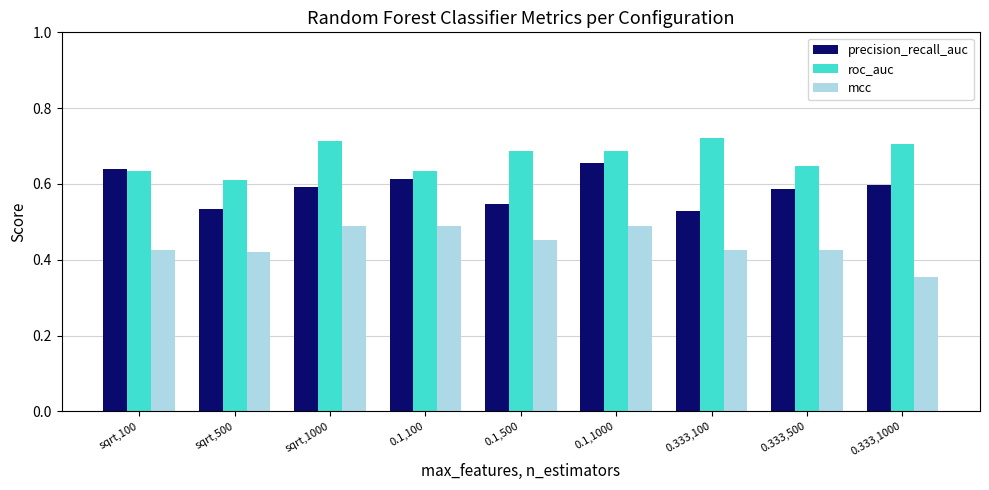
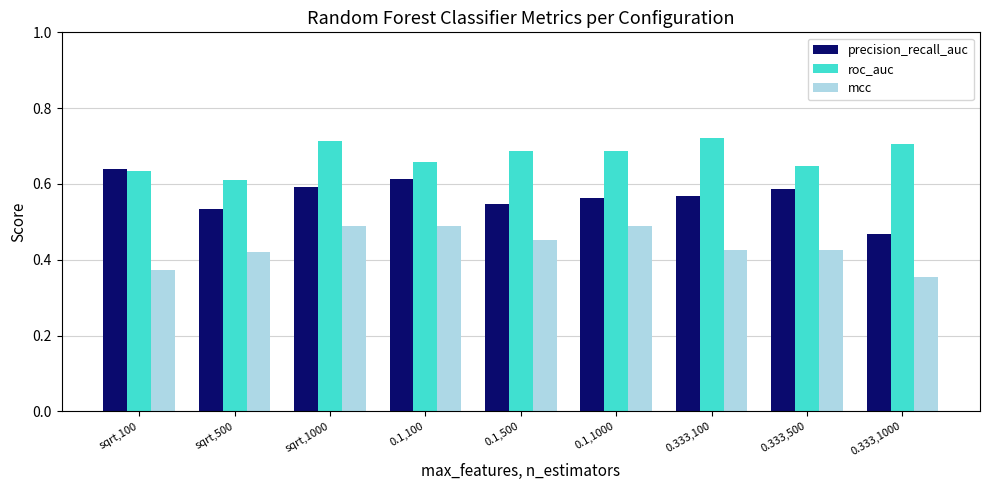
  {
    "precision_recall_auc": {
      "sqrt,100": 0.64,
      "sqrt,500": 0.53,
      "sqrt,1000": 0.59,
      "0.1,100": 0.61,
      "0.1,500": 0.55,
-     "0.1,1000": 0.65,
-     "0.333,100": 0.53,
+     "0.1,1000": 0.56,
+     "0.333,100": 0.57,
      "0.333,500": 0.59,
-     "0.333,1000": 0.60
+     "0.333,1000": 0.47
    },
    "roc_auc": {
      "sqrt,100": 0.63,
      "sqrt,500": 0.61,
      "sqrt,1000": 0.71,
-     "0.1,100": 0.63,
+     "0.1,100": 0.66,
      "0.1,500": 0.69,
      "0.1,1000": 0.69,
      "0.333,100": 0.72,
      "0.333,500": 0.65,
      "0.333,1000": 0.70
    },
    "mcc": {
-     "sqrt,100": 0.42,
+     "sqrt,100": 0.37,
      "sqrt,500": 0.42,
      "sqrt,1000": 0.49,
      "0.1,100": 0.49,
      "0.1,500": 0.45,
      "0.1,1000": 0.49,
      "0.333,100": 0.42,
      "0.333,500": 0.42,
      "0.333,1000": 0.36
    }
  }
